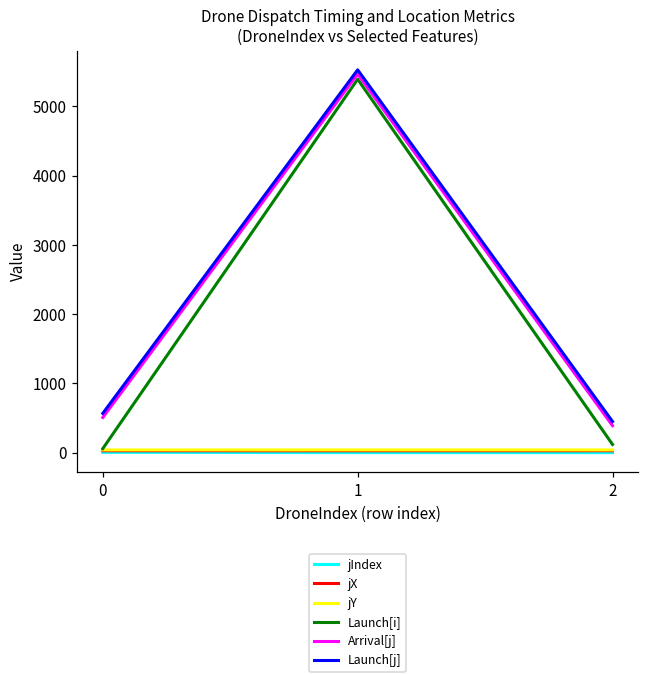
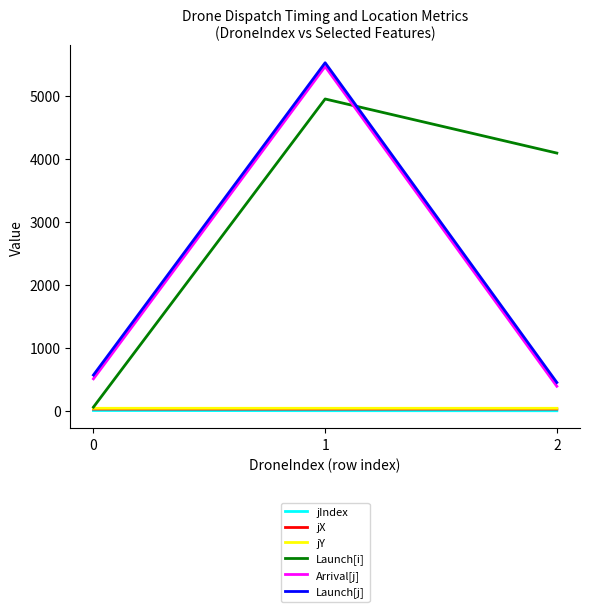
  {
    "Launch[i]": {
-     "1": 5400,
-     "2": 100
+     "1": 5000,
+     "2": 4100
    },
    "Arrival[j]": {
      "0": 500,
      "1": 5500,
      "2": 400
    },
    "Launch[j]": {
      "0": 600,
      "1": 5500,
      "2": 500
    }
  }
